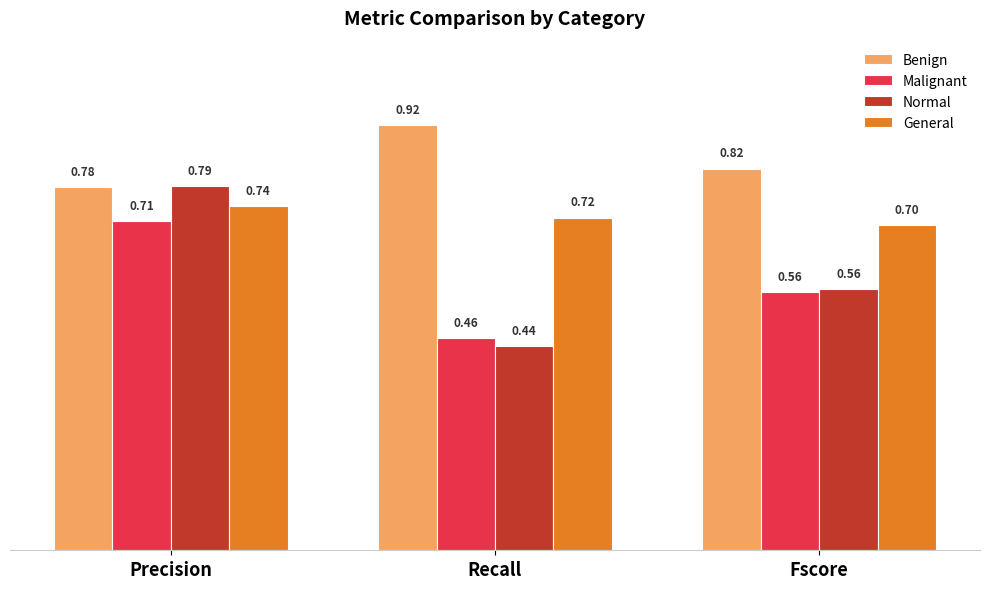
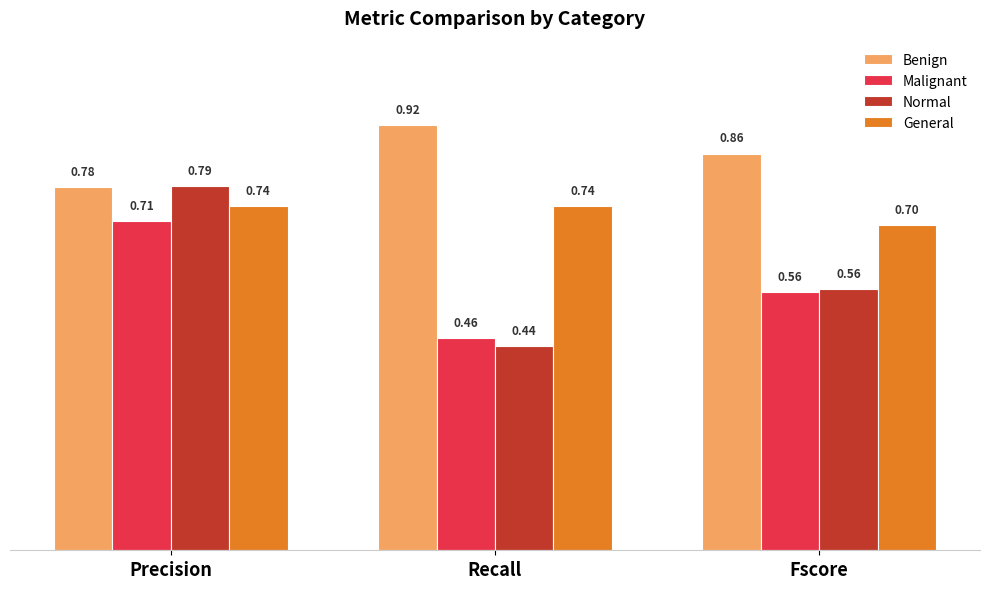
  {
    "Benign": {
      "Precision": 0.78,
      "Recall": 0.92,
-     "Fscore": 0.82
+     "Fscore": 0.86
    },
    "General": {
      "Precision": 0.74,
-     "Recall": 0.72,
+     "Recall": 0.74,
      "Fscore": 0.70
    }
  }
